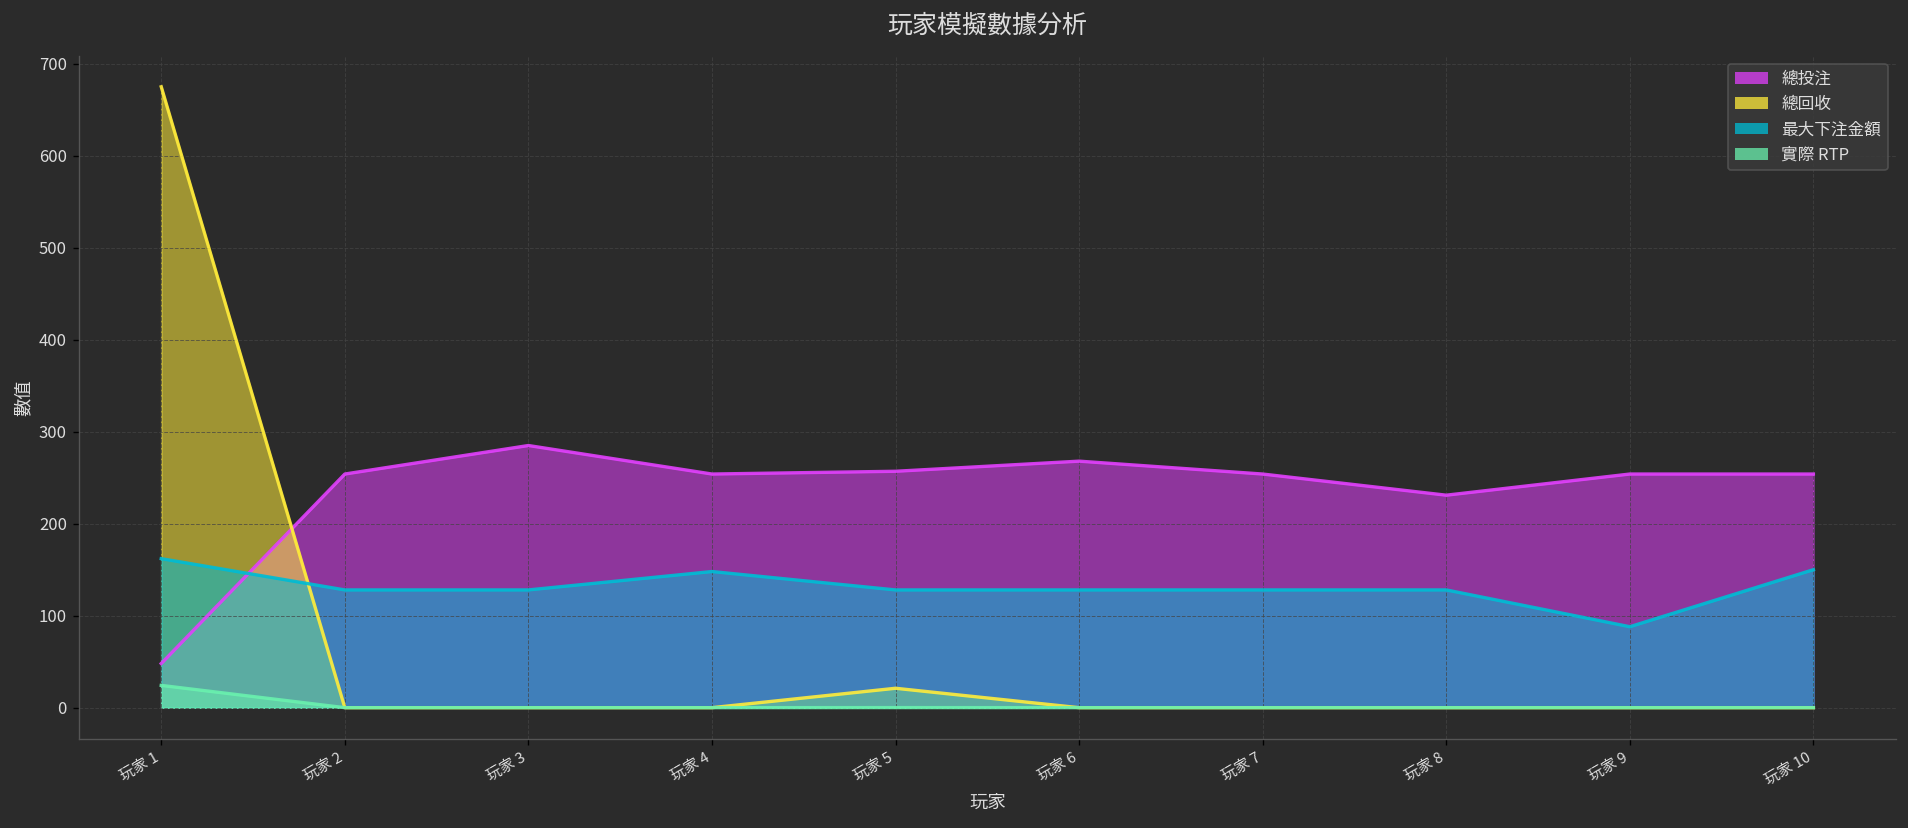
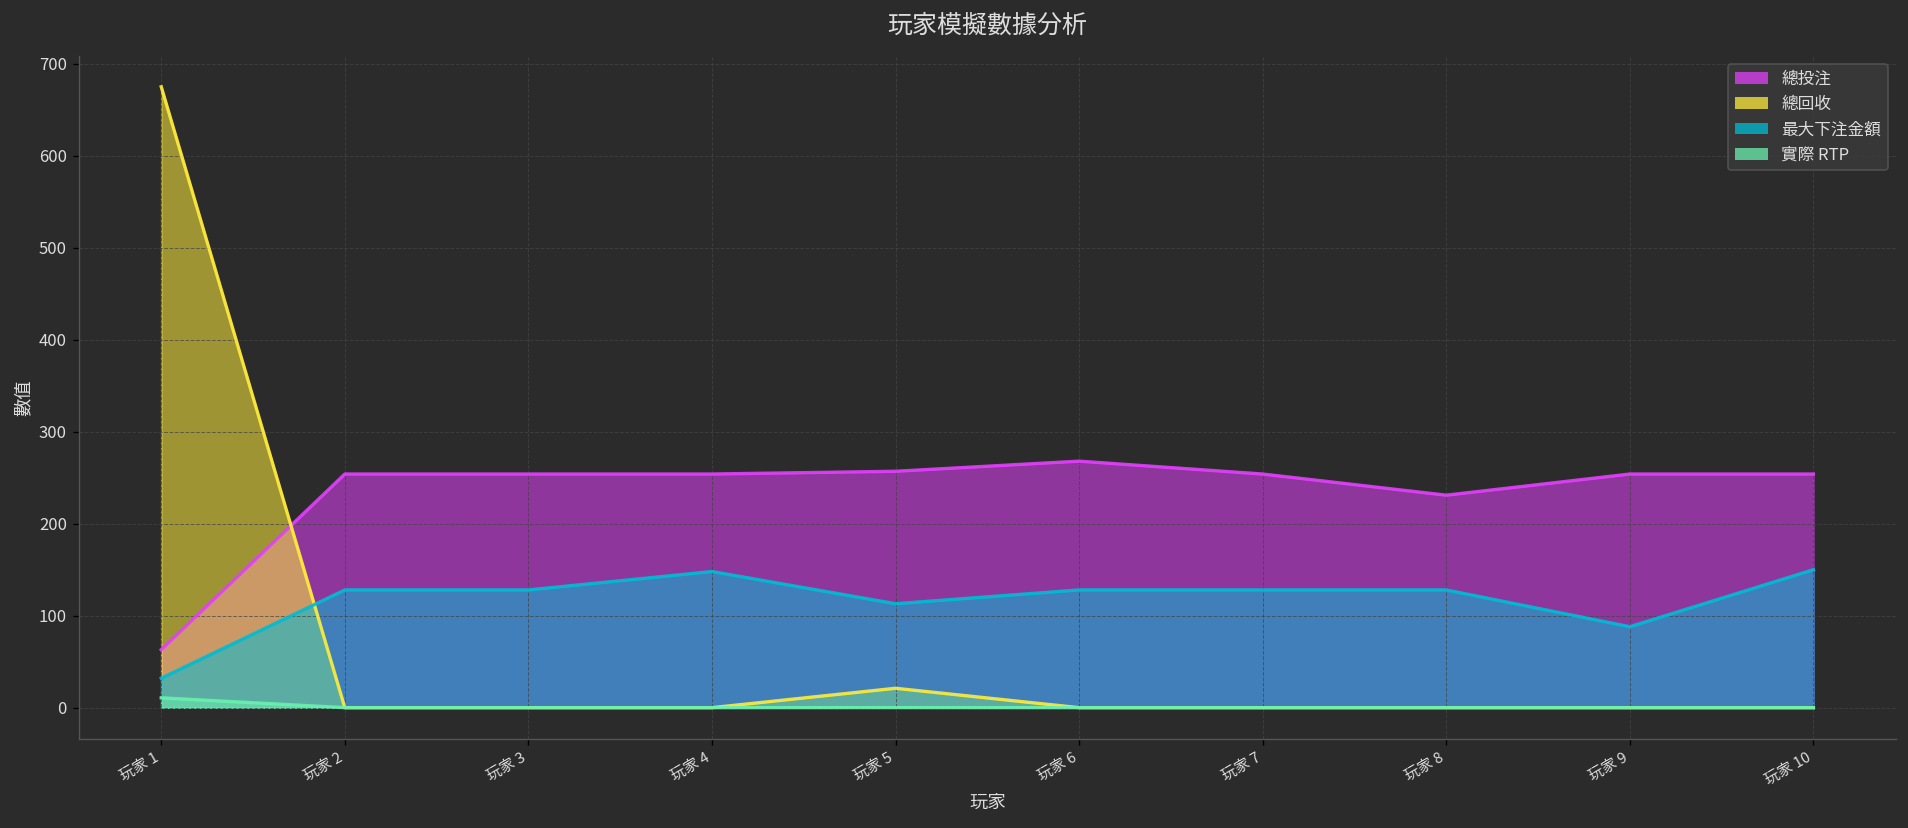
  {
    "總投注": {
-     "玩家 1": 50,
+     "玩家 1": 60,
      "玩家 2": 250,
-     "玩家 3": 290,
+     "玩家 3": 250,
      "玩家 4": 250,
      "玩家 5": 260,
      "玩家 6": 270,
      "玩家 7": 250,
      "玩家 8": 230,
      "玩家 9": 250,
      "玩家 10": 250
    },
    "總回收": {
      "玩家 1": 680,
      "玩家 5": 20
    },
    "最大下注金額": {
-     "玩家 1": 160,
+     "玩家 1": 30,
      "玩家 2": 130,
      "玩家 3": 130,
      "玩家 4": 150,
-     "玩家 5": 130,
+     "玩家 5": 110,
      "玩家 6": 130,
      "玩家 7": 130,
      "玩家 8": 130,
      "玩家 9": 90,
      "玩家 10": 150
    },
    "實際 RTP": {
-     "玩家 1": 20,
+     "玩家 1": 10,
      "玩家 5": 0
    }
  }
